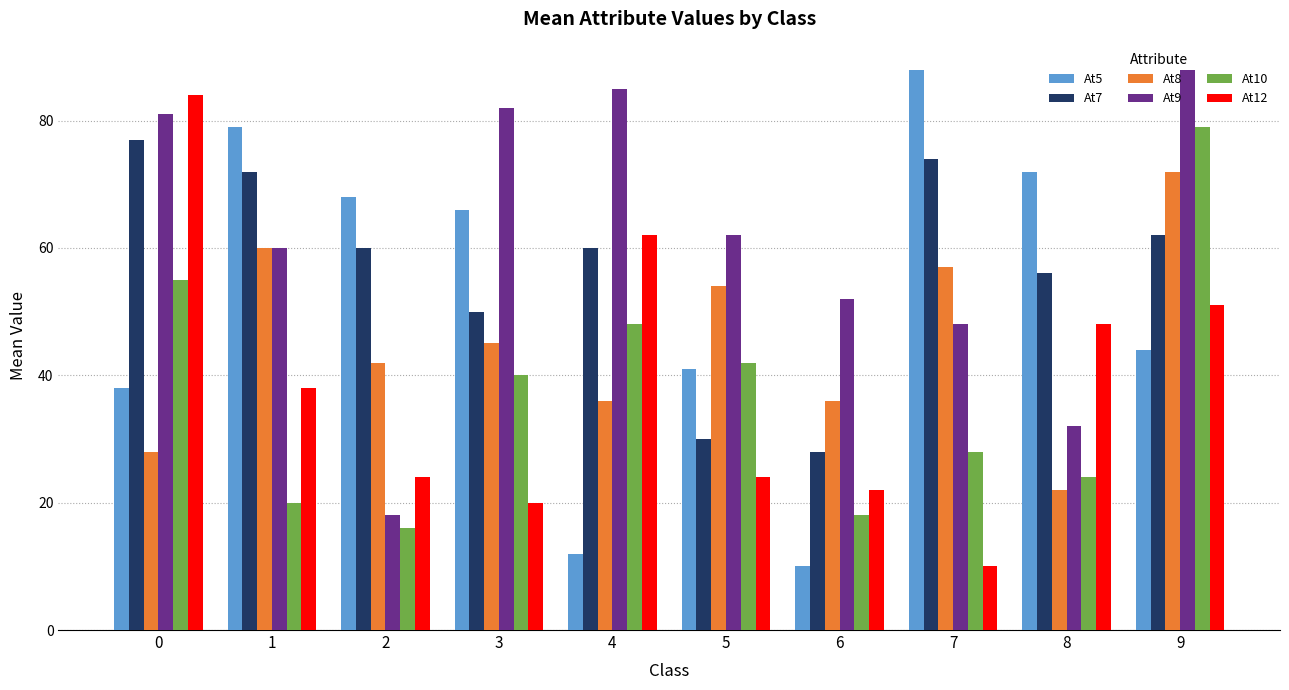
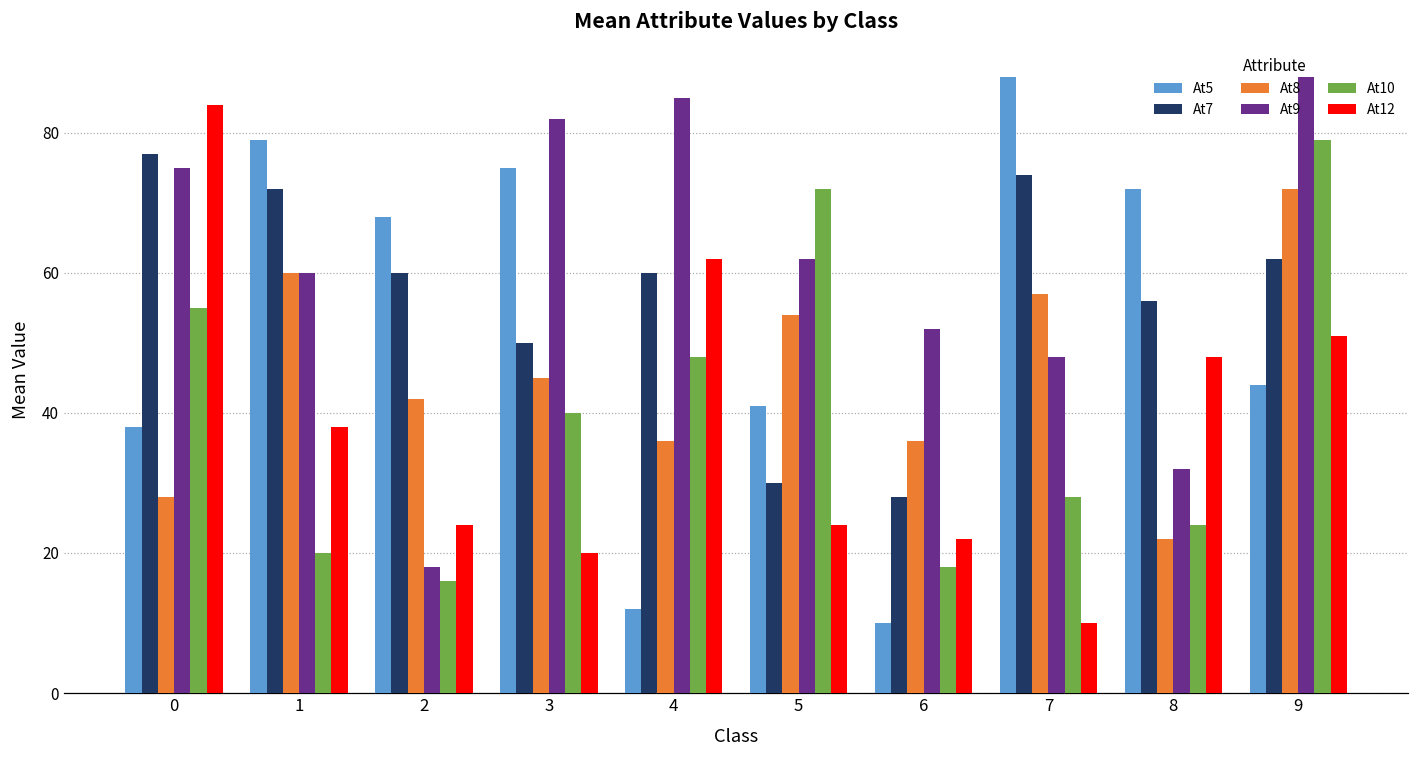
  {
    "At5": {
      "0": 38,
      "1": 79,
      "2": 68,
-     "3": 66,
+     "3": 75,
      "4": 12,
      "5": 41,
      "6": 10,
      "7": 88,
      "8": 72,
      "9": 44
    },
    "At7": {
      "0": 77,
      "1": 72,
      "2": 60,
      "3": 50,
      "4": 60,
      "5": 30,
      "6": 28,
      "7": 74,
      "8": 56,
      "9": 62
    },
    "At8": {
      "0": 28,
      "1": 60,
      "2": 42,
      "3": 45,
      "4": 36,
      "5": 54,
      "6": 36,
      "7": 57,
      "8": 22,
      "9": 72
    },
    "At9": {
-     "0": 81,
+     "0": 75,
      "1": 60,
      "2": 18,
      "3": 82,
      "4": 85,
      "5": 62,
      "6": 52,
      "7": 48,
      "8": 32,
      "9": 88
    },
    "At10": {
      "0": 55,
      "1": 20,
      "2": 16,
      "3": 40,
      "4": 48,
-     "5": 42,
+     "5": 72,
      "6": 18,
      "7": 28,
      "8": 24,
      "9": 79
    },
    "At12": {
      "0": 84,
      "1": 38,
      "2": 24,
      "3": 20,
      "4": 62,
      "5": 24,
      "6": 22,
      "7": 10,
      "8": 48,
      "9": 51
    }
  }
